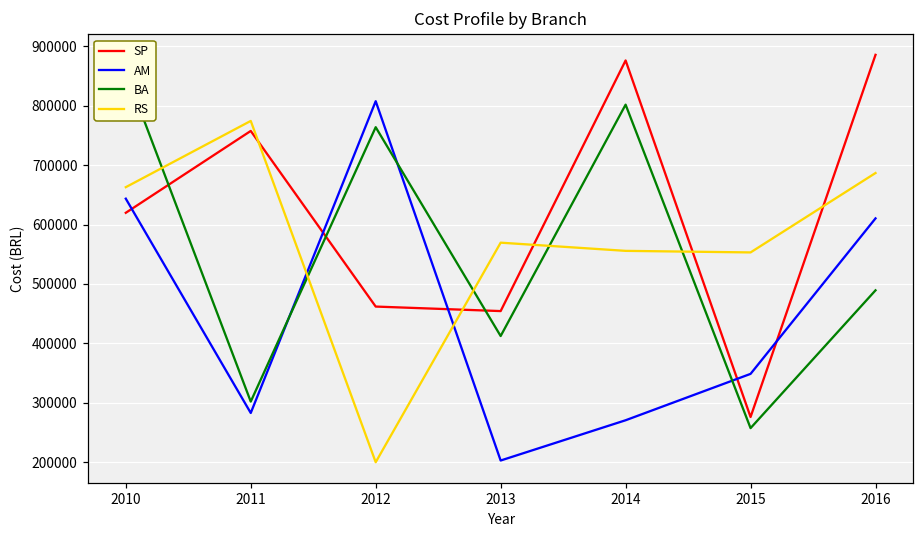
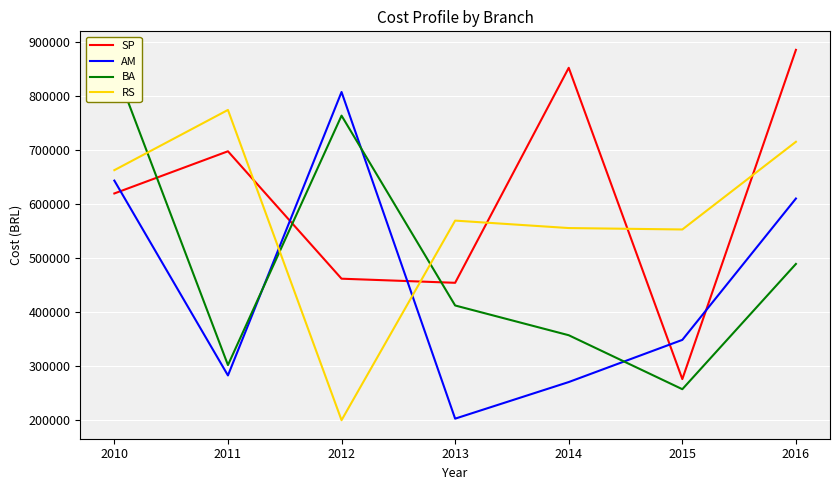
  {
    "SP": {
      "2010": 620000,
-     "2011": 760000,
+     "2011": 700000,
      "2012": 460000,
      "2013": 450000,
-     "2014": 880000,
+     "2014": 850000,
      "2015": 280000,
      "2016": 890000
    },
    "AM": {
      "2010": 640000,
      "2011": 280000,
      "2012": 810000,
      "2013": 200000,
      "2014": 270000,
      "2015": 350000,
      "2016": 610000
    },
    "BA": {
      "2011": 300000,
      "2012": 760000,
      "2013": 410000,
-     "2014": 800000,
+     "2014": 360000,
      "2015": 260000,
      "2016": 490000
    },
    "RS": {
      "2010": 660000,
      "2011": 770000,
      "2012": 200000,
      "2013": 570000,
      "2014": 560000,
      "2015": 550000,
-     "2016": 690000
+     "2016": 720000
    }
  }
